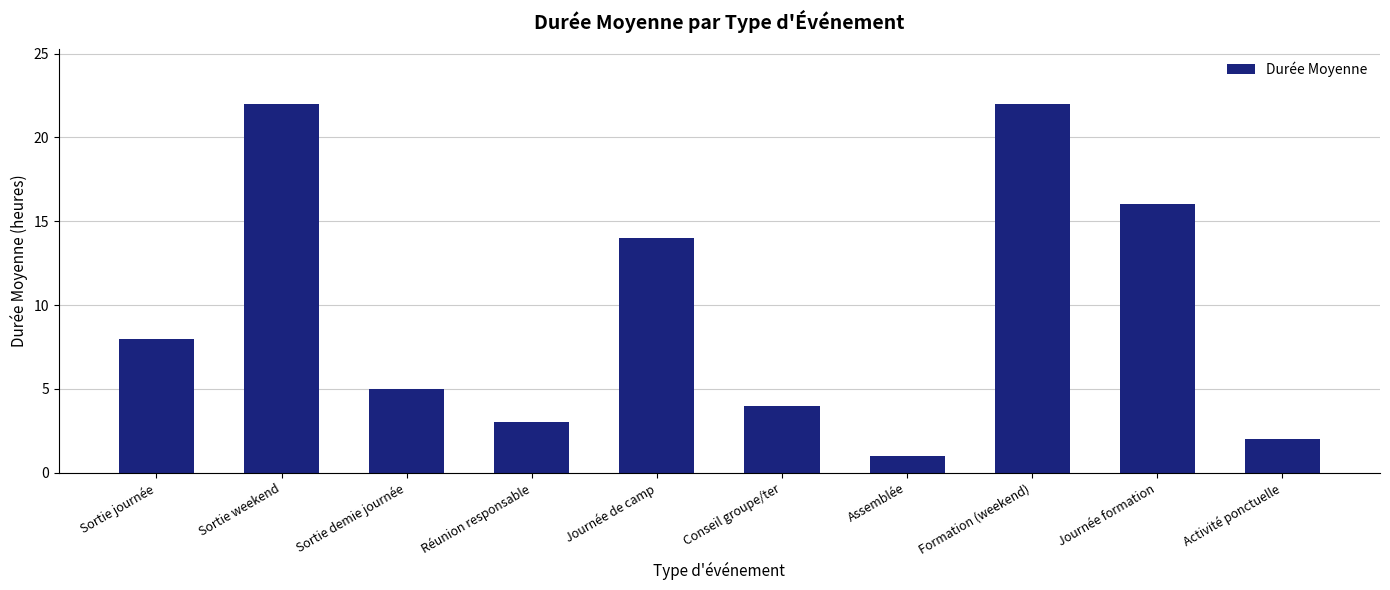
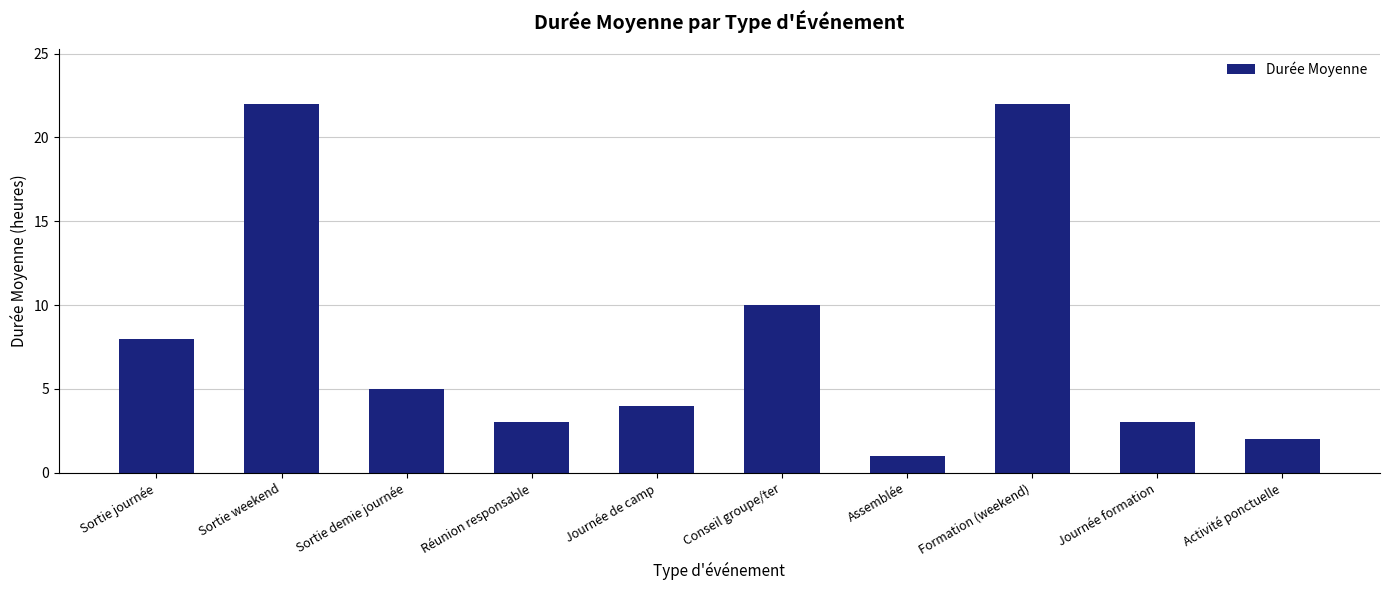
  {
    "Sortie journée": 8,
    "Sortie weekend": 22,
    "Sortie demie journée": 5,
    "Réunion responsable": 3,
-   "Journée de camp": 14,
-   "Conseil groupe/ter": 4,
+   "Journée de camp": 4,
+   "Conseil groupe/ter": 10,
    "Assemblée": 1,
    "Formation (weekend)": 22,
-   "Journée formation": 16,
+   "Journée formation": 3,
    "Activité ponctuelle": 2
  }
